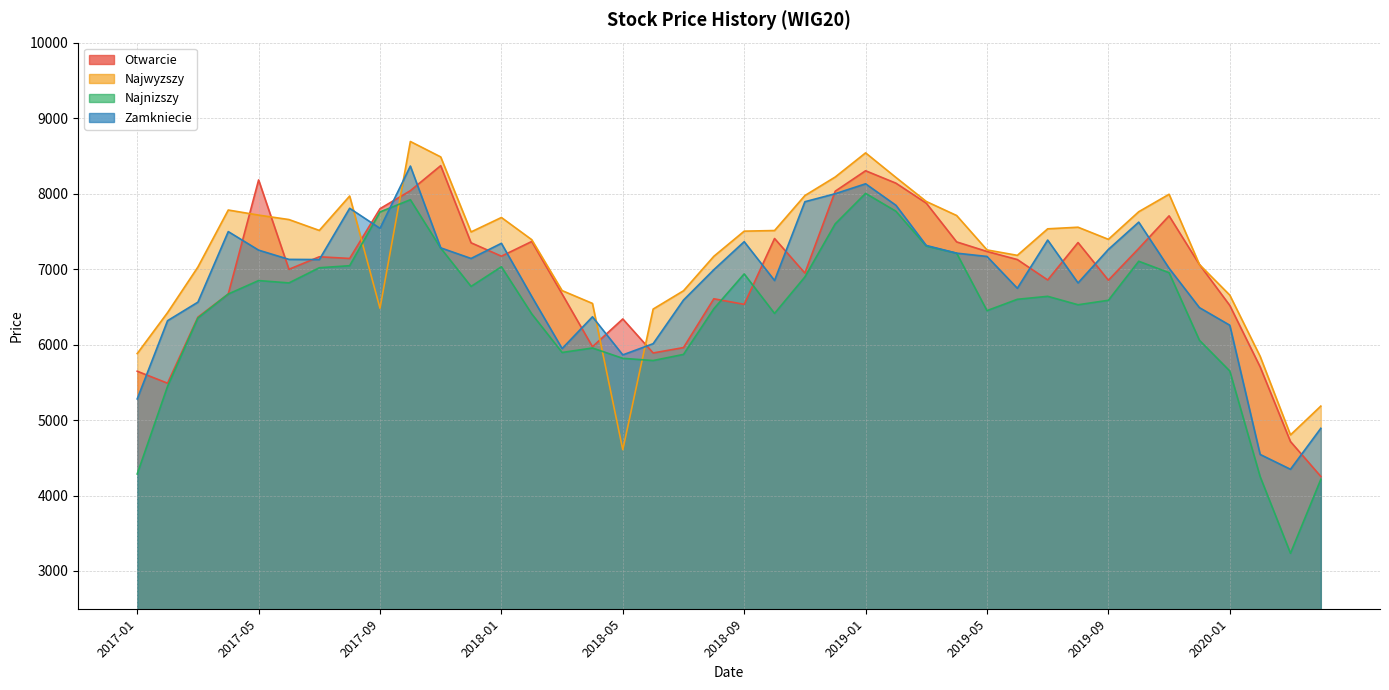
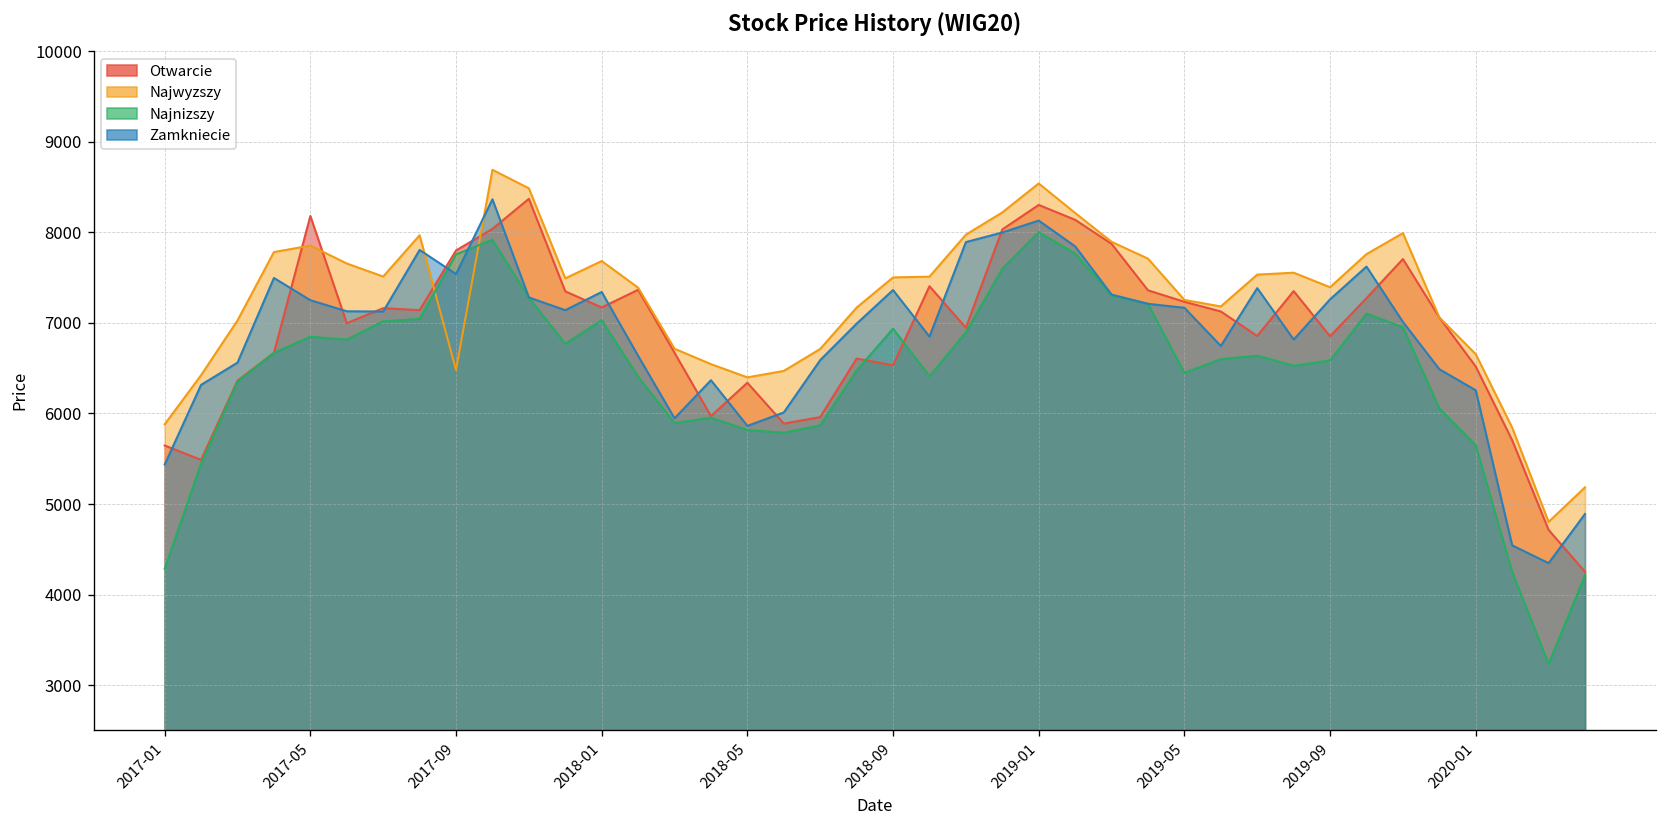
  {
    "Otwarcie": {
      "2017-01": 5600,
      "2017-05": 8200,
      "2017-09": 7800,
      "2018-01": 7200,
      "2018-05": 6300,
      "2018-09": 6500,
      "2019-01": 8300,
      "2019-09": 6900,
      "2020-01": 6500
    },
    "Najwyzszy": {
      "2017-01": 5900,
-     "2017-05": 7700,
+     "2017-05": 7900,
      "2017-09": 6500,
      "2018-01": 7700,
-     "2018-05": 4600,
+     "2018-05": 6400,
      "2018-09": 7500,
      "2019-01": 8500,
      "2019-09": 7400,
      "2020-01": 6700
    },
    "Najnizszy": {
      "2017-01": 4300,
      "2017-05": 6800,
      "2017-09": 7800,
      "2018-01": 7000,
      "2018-05": 5800,
      "2018-09": 6900,
      "2019-01": 8000,
      "2019-05": 6400,
      "2019-09": 6600,
      "2020-01": 5600
    },
    "Zamkniecie": {
-     "2017-01": 5300,
+     "2017-01": 5400,
      "2017-05": 7300,
      "2017-09": 7500,
      "2018-01": 7300,
      "2018-05": 5900,
      "2018-09": 7400,
      "2019-01": 8100,
      "2019-05": 7200,
      "2019-09": 7300,
      "2020-01": 6300
    }
  }
